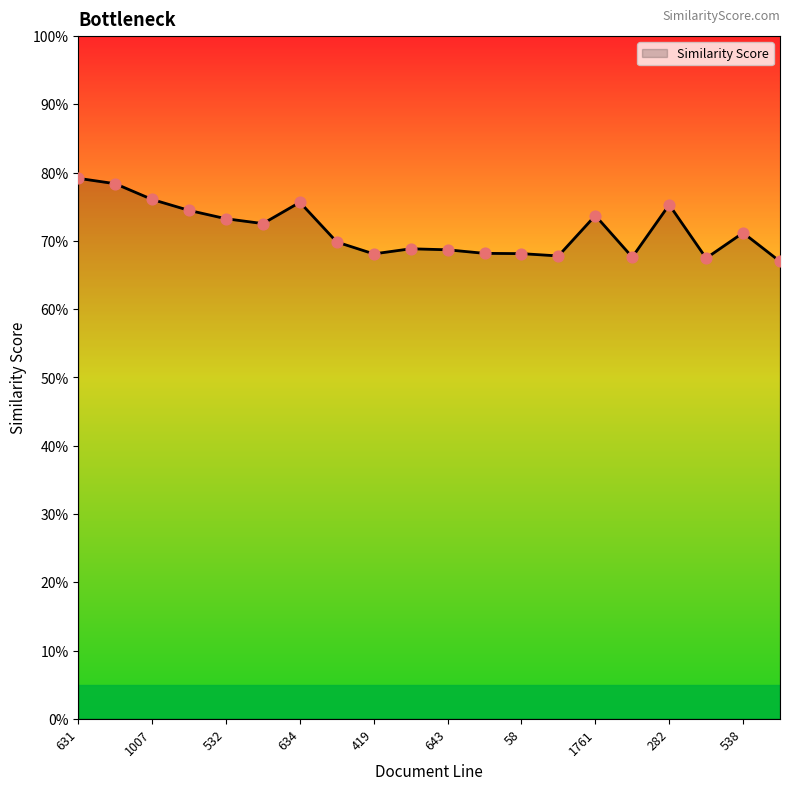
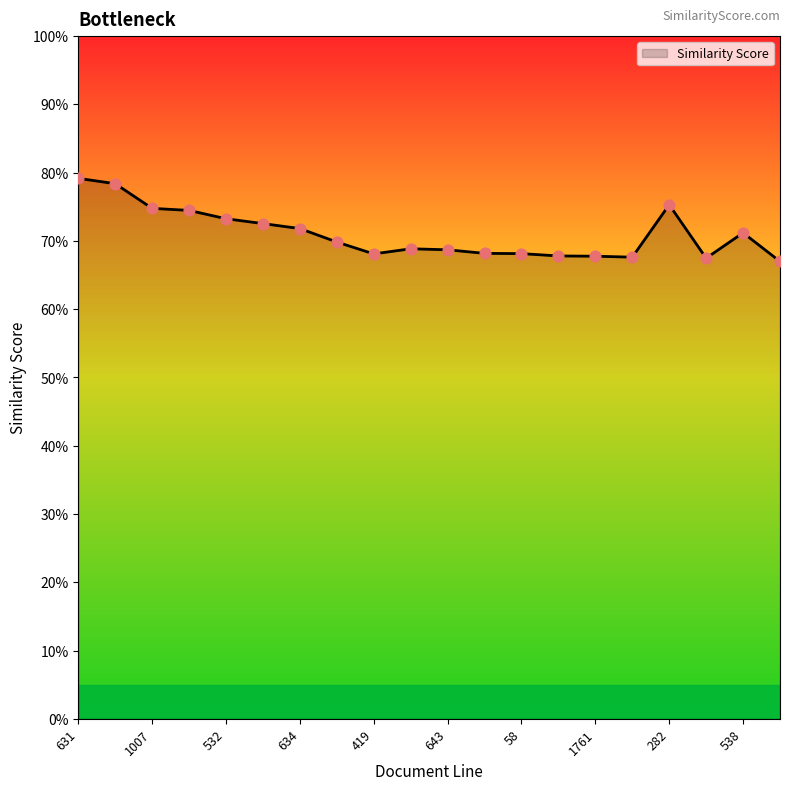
  {
    "631": "79%",
-   "1007": "76%",
+   "1007": "75%",
    "532": "73%",
-   "634": "76%",
+   "634": "72%",
    "419": "68%",
    "643": "69%",
    "58": "68%",
-   "1761": "74%",
+   "1761": "68%",
    "282": "75%",
    "538": "71%"
  }
